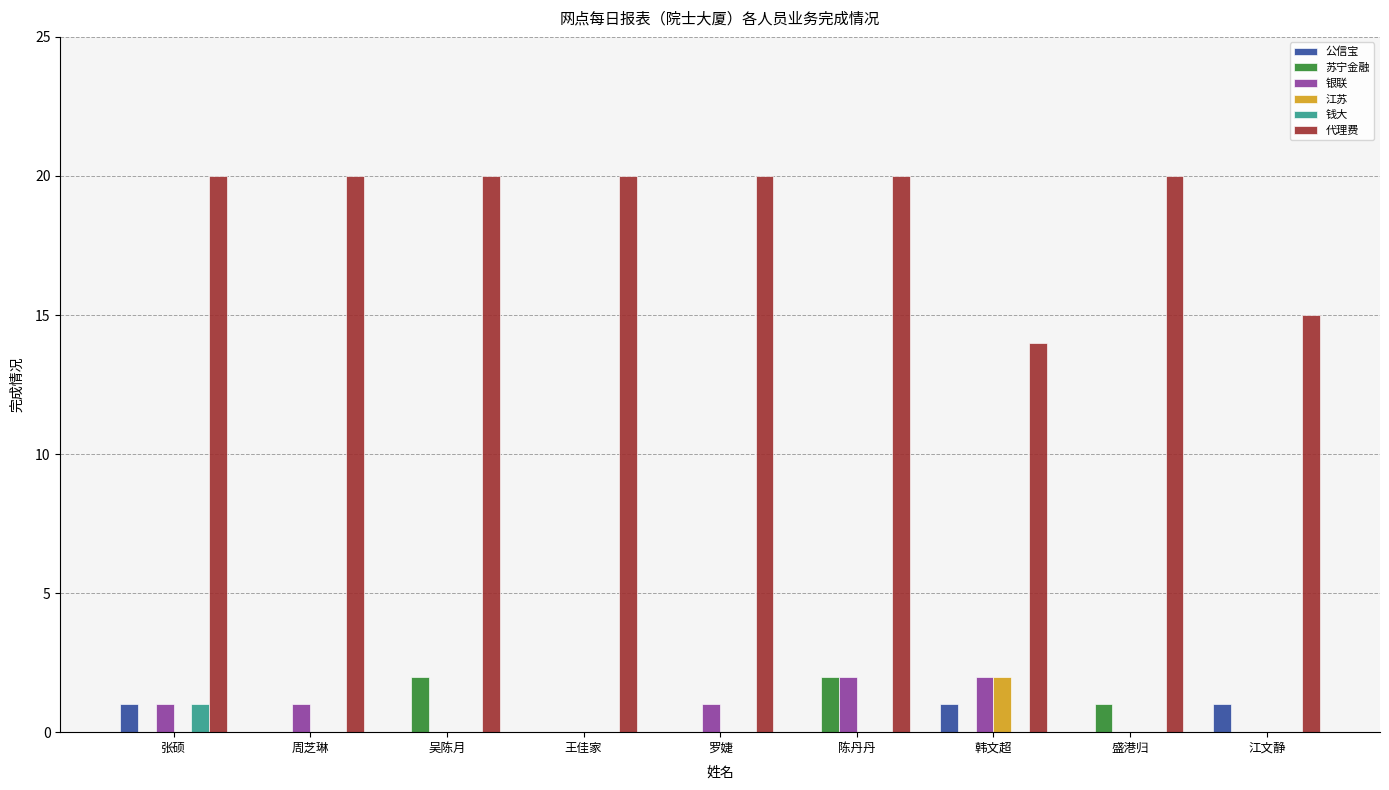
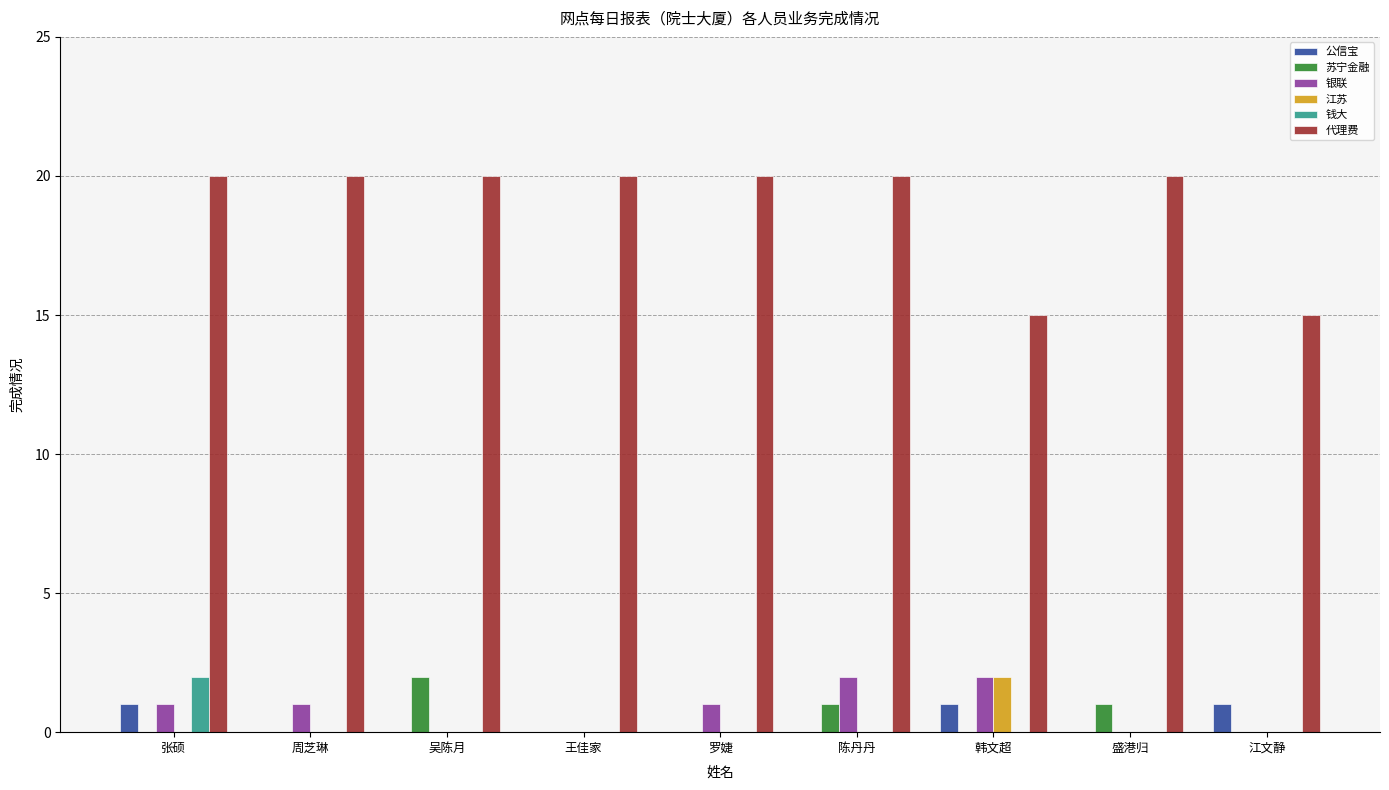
  {
    "公信宝": {
      "张硕": 1,
      "周芝琳": 0,
      "吴陈月": 0,
      "王佳家": 0,
      "罗婕": 0,
      "陈丹丹": 0,
      "韩文超": 1,
      "盛港归": 0,
      "江文静": 1
    },
    "苏宁金融": {
      "张硕": 0,
      "周芝琳": 0,
      "吴陈月": 2,
      "王佳家": 0,
      "罗婕": 0,
-     "陈丹丹": 2,
+     "陈丹丹": 1,
      "韩文超": 0,
      "盛港归": 1,
      "江文静": 0
    },
    "银联": {
      "张硕": 1,
      "周芝琳": 1,
      "吴陈月": 0,
      "王佳家": 0,
      "罗婕": 1,
      "陈丹丹": 2,
      "韩文超": 2,
      "盛港归": 0,
      "江文静": 0
    },
    "江苏": {
      "张硕": 0,
      "周芝琳": 0,
      "吴陈月": 0,
      "王佳家": 0,
      "罗婕": 0,
      "陈丹丹": 0,
      "韩文超": 2,
      "盛港归": 0,
      "江文静": 0
    },
    "钱大": {
-     "张硕": 1,
+     "张硕": 2,
      "周芝琳": 0,
      "吴陈月": 0,
      "王佳家": 0,
      "罗婕": 0,
      "陈丹丹": 0,
      "韩文超": 0,
      "盛港归": 0,
      "江文静": 0
    },
    "代理费": {
      "张硕": 20,
      "周芝琳": 20,
      "吴陈月": 20,
      "王佳家": 20,
      "罗婕": 20,
      "陈丹丹": 20,
-     "韩文超": 14,
+     "韩文超": 15,
      "盛港归": 20,
      "江文静": 15
    }
  }
